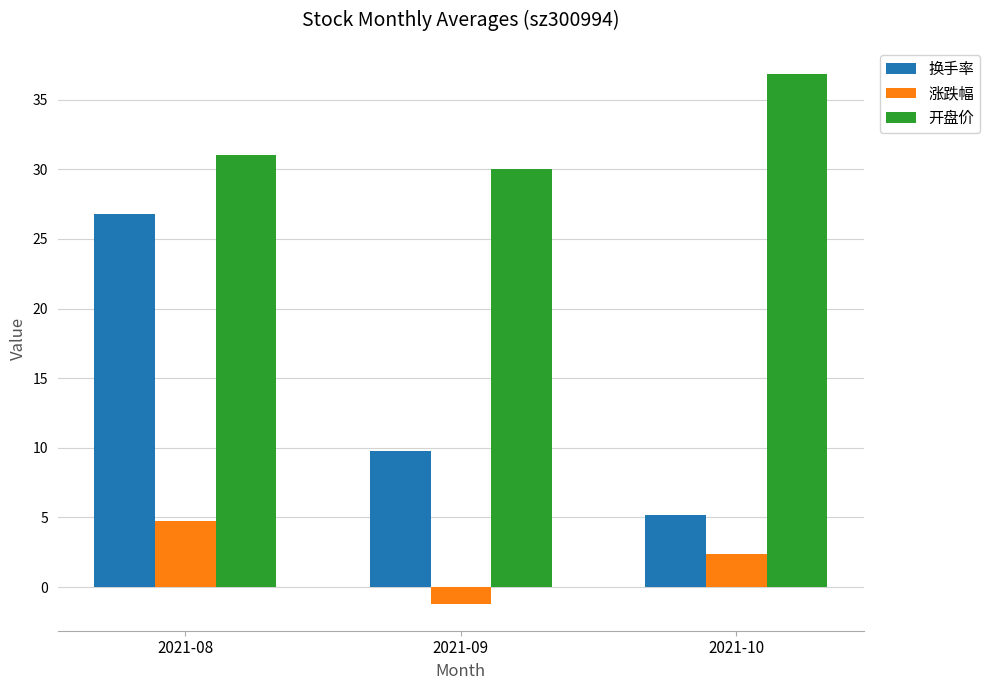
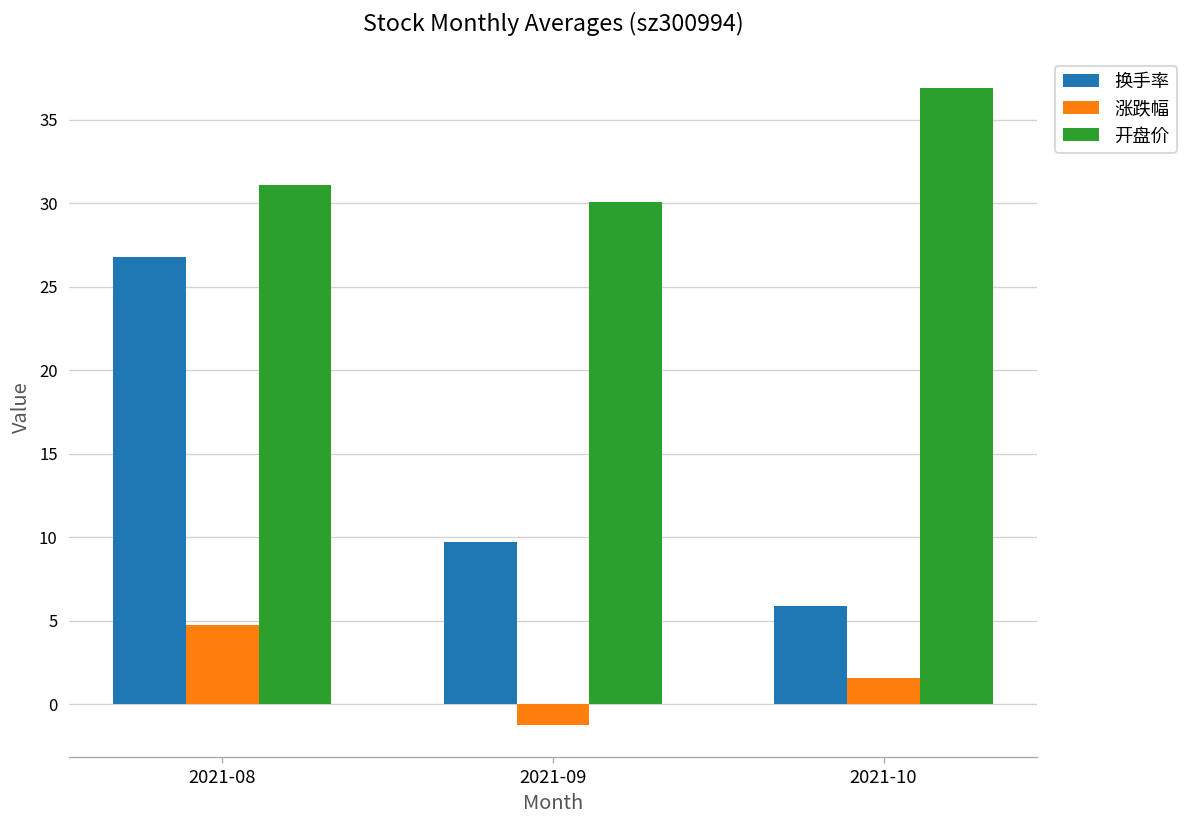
  {
    "换手率": {
      "2021-08": 26.8,
      "2021-09": 9.8,
-     "2021-10": 5.2
+     "2021-10": 5.9
    },
    "涨跌幅": {
      "2021-08": 4.7,
      "2021-09": -1.2,
-     "2021-10": 2.4
+     "2021-10": 1.6
    },
    "开盘价": {
      "2021-08": 31.1,
      "2021-09": 30.1,
      "2021-10": 36.9
    }
  }
